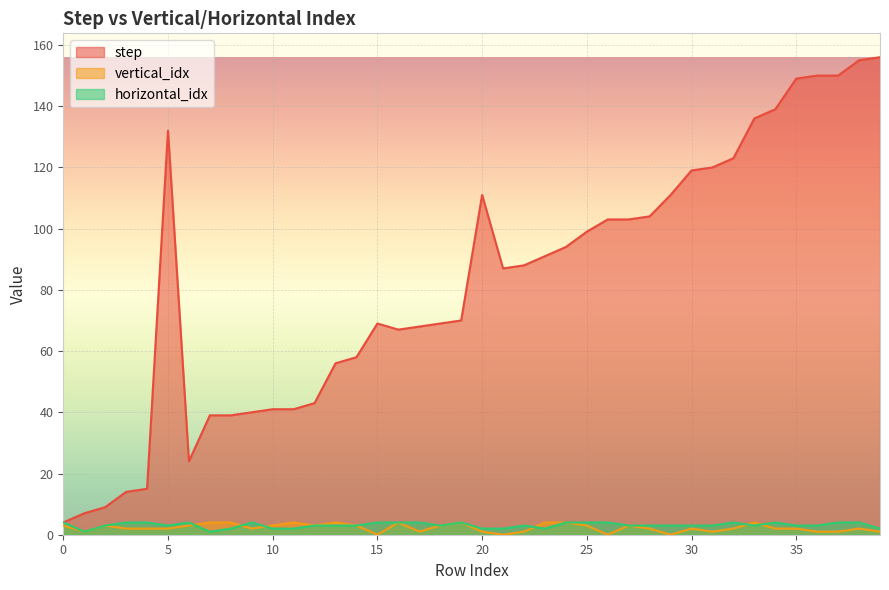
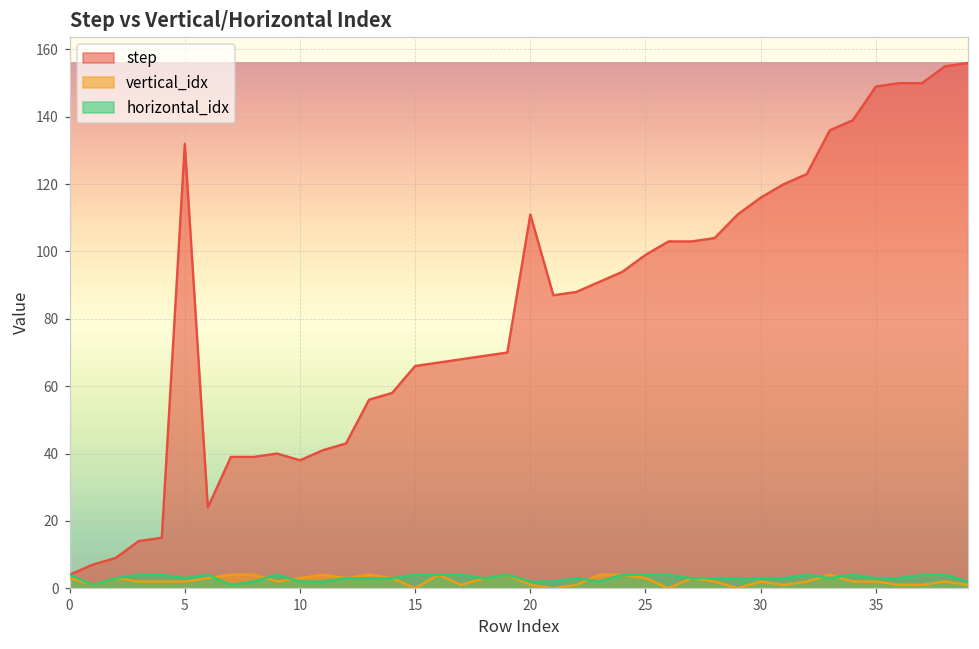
  {
    "step": {
      "5": 132,
-     "10": 41,
-     "15": 69,
+     "10": 38,
+     "15": 66,
      "20": 111,
      "25": 99,
-     "30": 119,
+     "30": 116,
      "35": 149
    },
    "vertical_idx": {
      "0": 3,
      "5": 2,
      "10": 3,
      "15": 0,
      "20": 1,
      "25": 3,
      "30": 2,
      "35": 2
    },
    "horizontal_idx": {
      "5": 3,
      "10": 2,
      "15": 4,
      "20": 2,
      "25": 4,
      "30": 3,
      "35": 3
    }
  }
